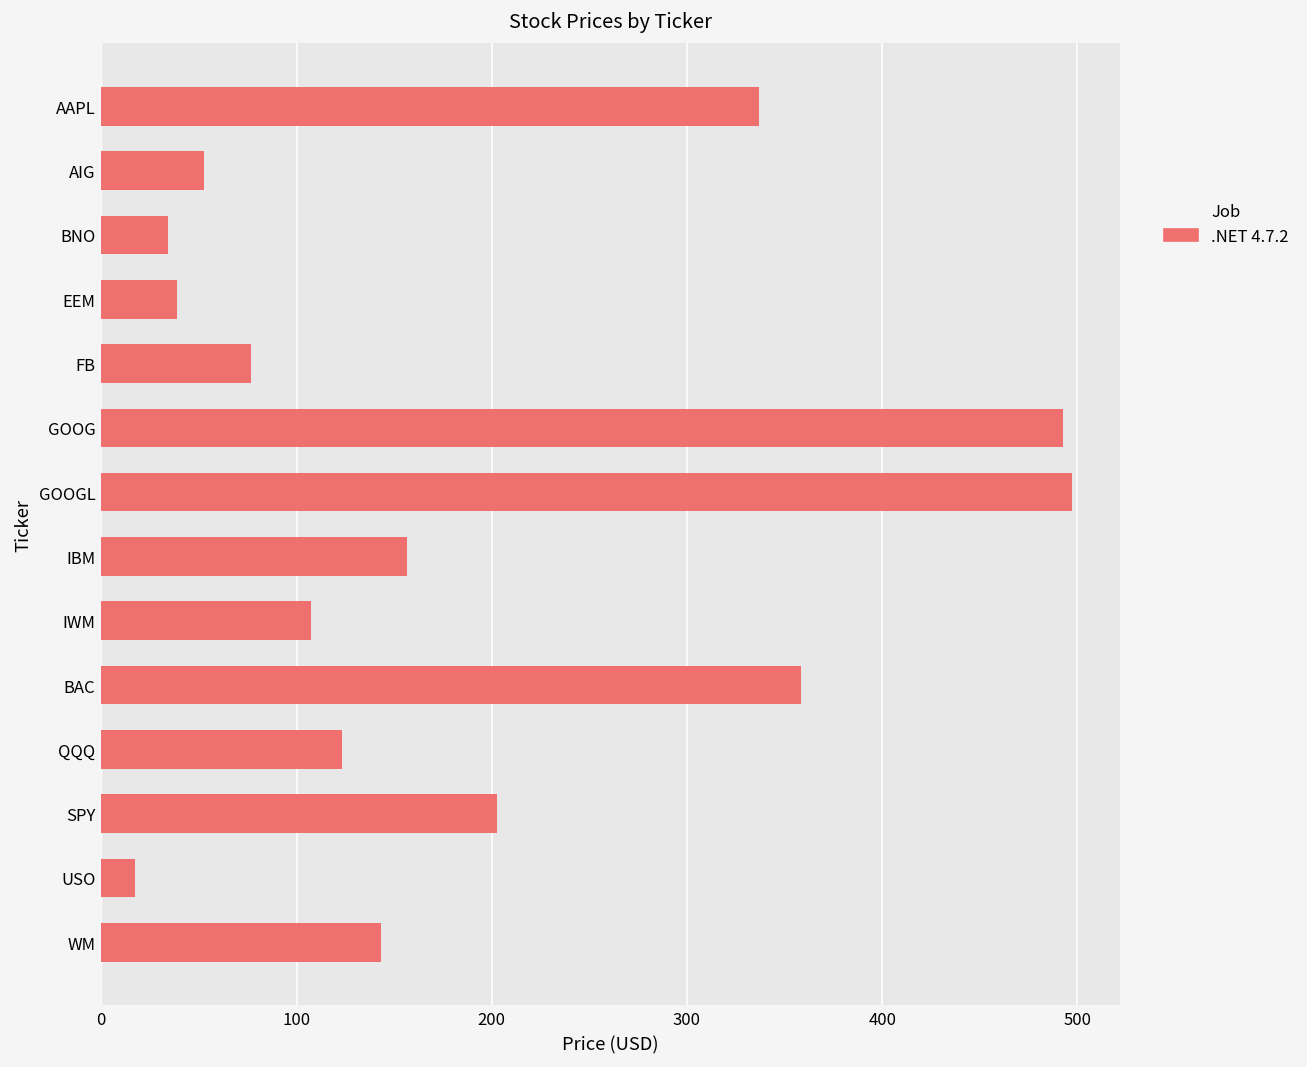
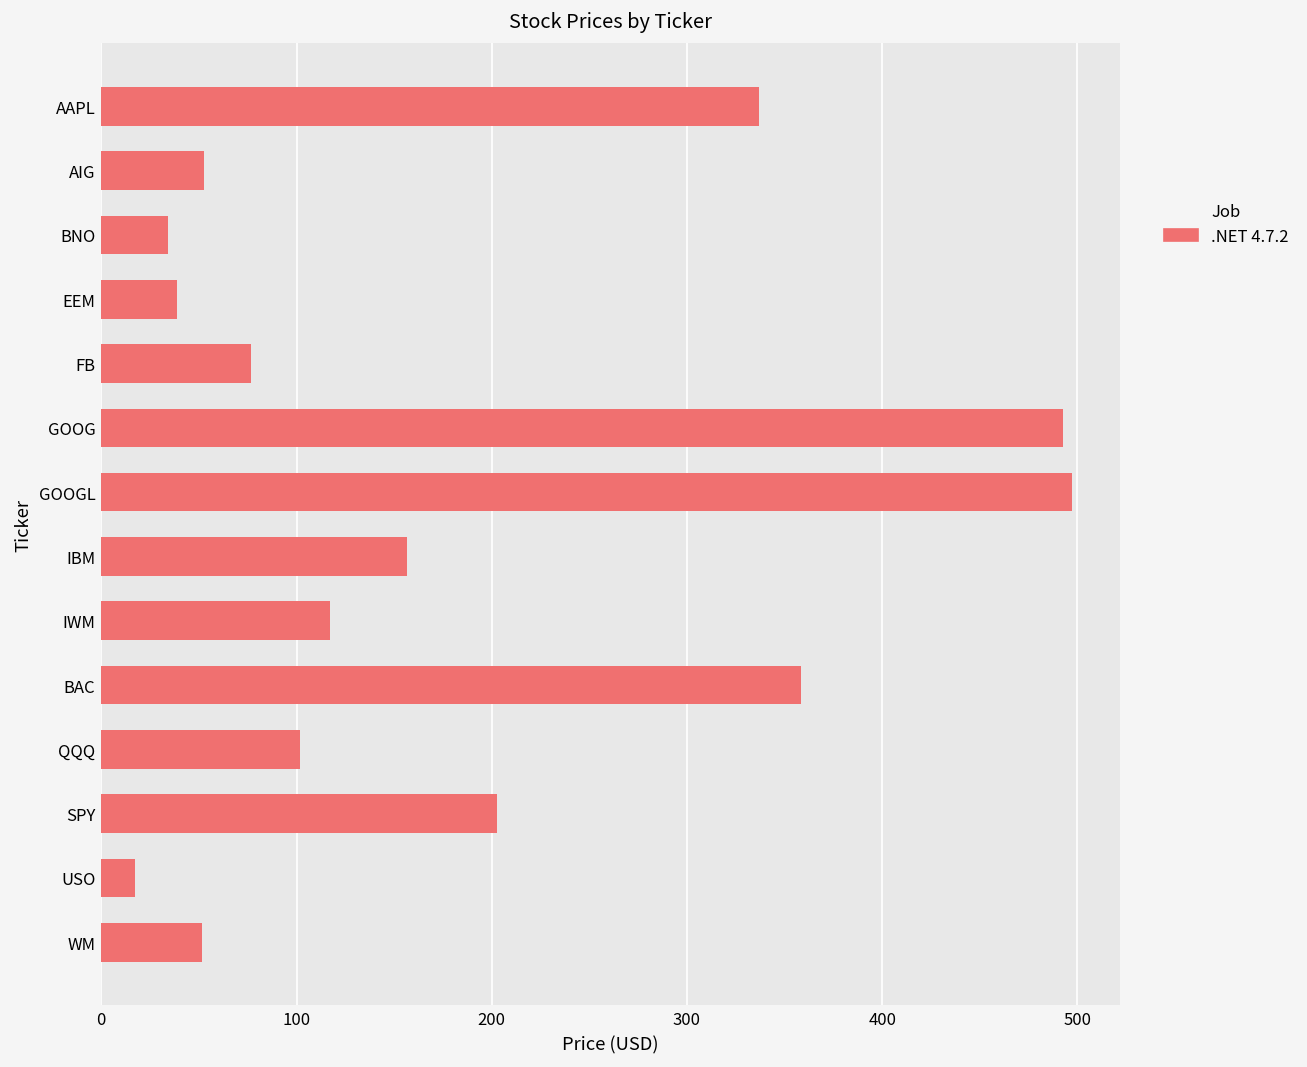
  {
    "AAPL": 337,
    "AIG": 52,
    "BNO": 34,
    "EEM": 39,
    "FB": 77,
    "GOOG": 493,
    "GOOGL": 497,
    "IBM": 156,
-   "IWM": 107,
+   "IWM": 117,
    "BAC": 359,
-   "QQQ": 123,
+   "QQQ": 102,
    "SPY": 203,
    "USO": 17,
-   "WM": 143
+   "WM": 51
  }
